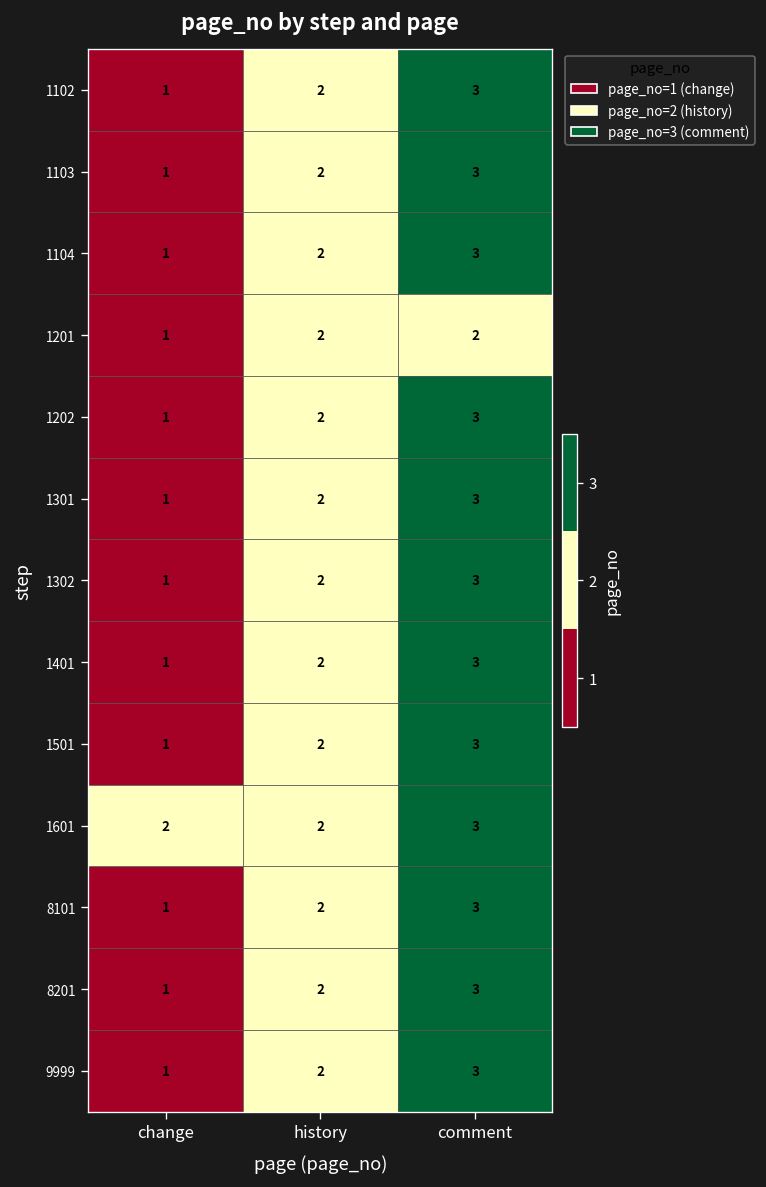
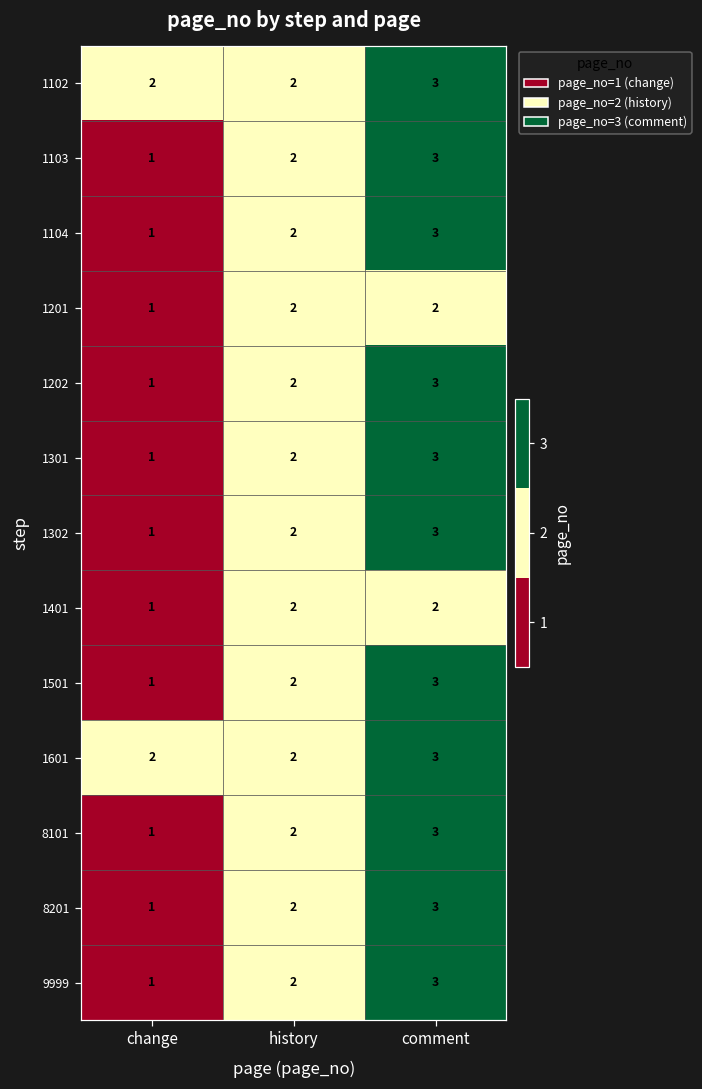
  {
    "1102": {
-     "change": 1,
+     "change": 2,
      "history": 2,
      "comment": 3
    },
    "1103": {
      "change": 1,
      "history": 2,
      "comment": 3
    },
    "1104": {
      "change": 1,
      "history": 2,
      "comment": 3
    },
    "1201": {
      "change": 1,
      "history": 2,
      "comment": 2
    },
    "1202": {
      "change": 1,
      "history": 2,
      "comment": 3
    },
    "1301": {
      "change": 1,
      "history": 2,
      "comment": 3
    },
    "1302": {
      "change": 1,
      "history": 2,
      "comment": 3
    },
    "1401": {
      "change": 1,
      "history": 2,
-     "comment": 3
+     "comment": 2
    },
    "1501": {
      "change": 1,
      "history": 2,
      "comment": 3
    },
    "1601": {
      "change": 2,
      "history": 2,
      "comment": 3
    },
    "8101": {
      "change": 1,
      "history": 2,
      "comment": 3
    },
    "8201": {
      "change": 1,
      "history": 2,
      "comment": 3
    },
    "9999": {
      "change": 1,
      "history": 2,
      "comment": 3
    }
  }
